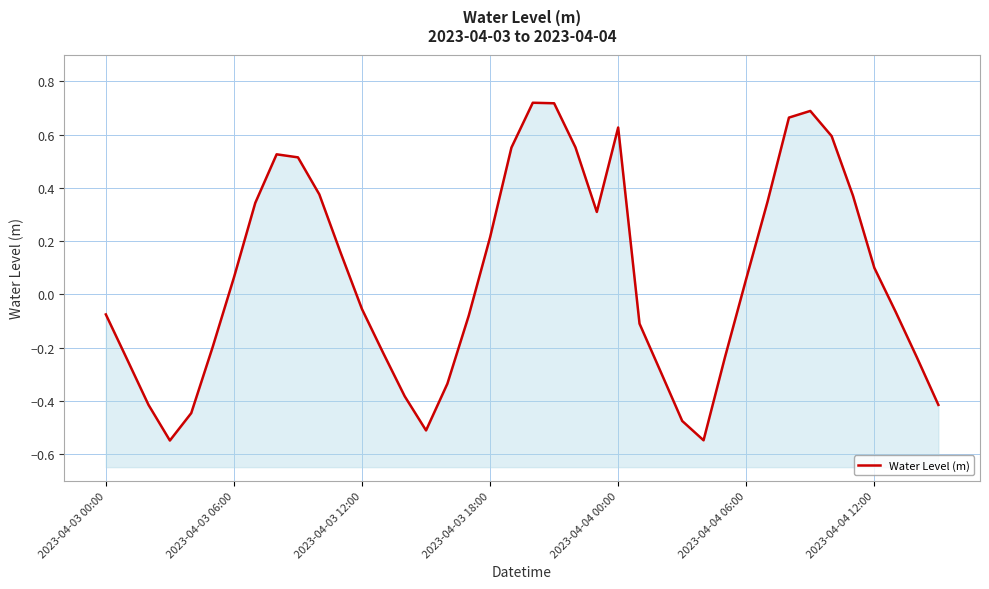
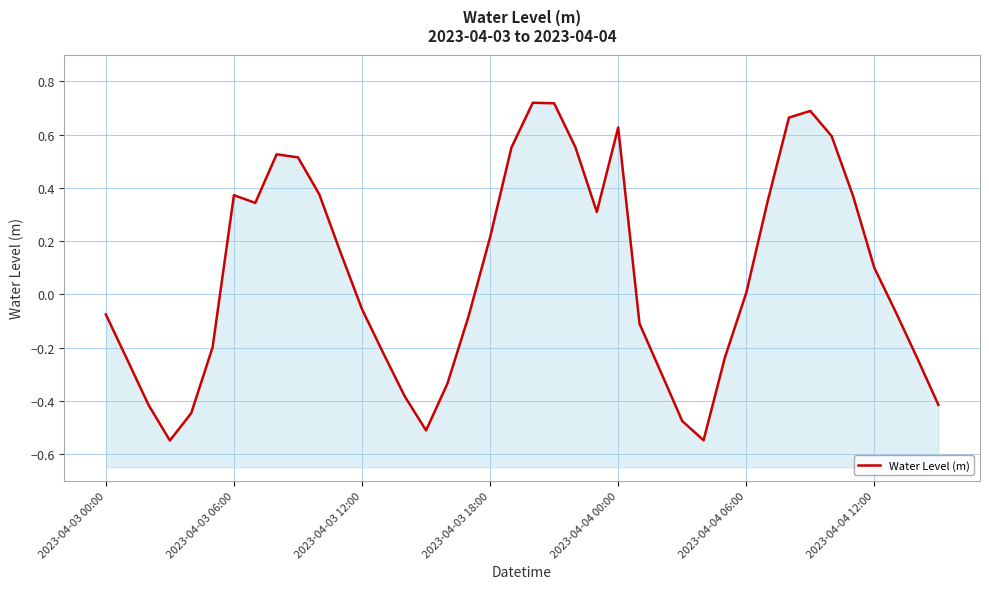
  {
    "2023-04-03 00:00": -0.08,
-   "2023-04-03 06:00": 0.06,
+   "2023-04-03 06:00": 0.37,
    "2023-04-03 12:00": -0.06,
    "2023-04-03 18:00": 0.21,
    "2023-04-04 00:00": 0.63,
-   "2023-04-04 06:00": 0.06,
+   "2023-04-04 06:00": 0.01,
    "2023-04-04 12:00": 0.10
  }
